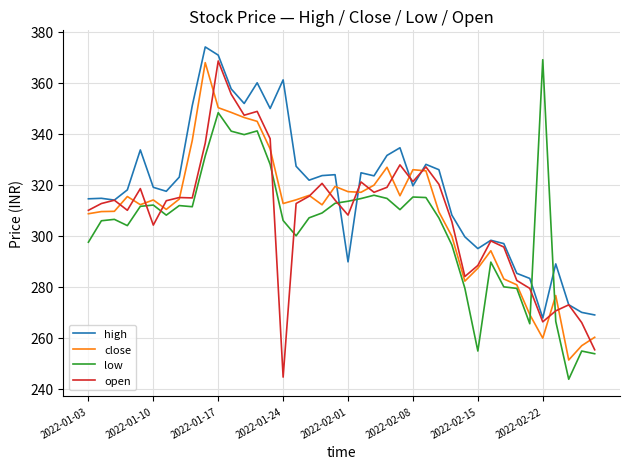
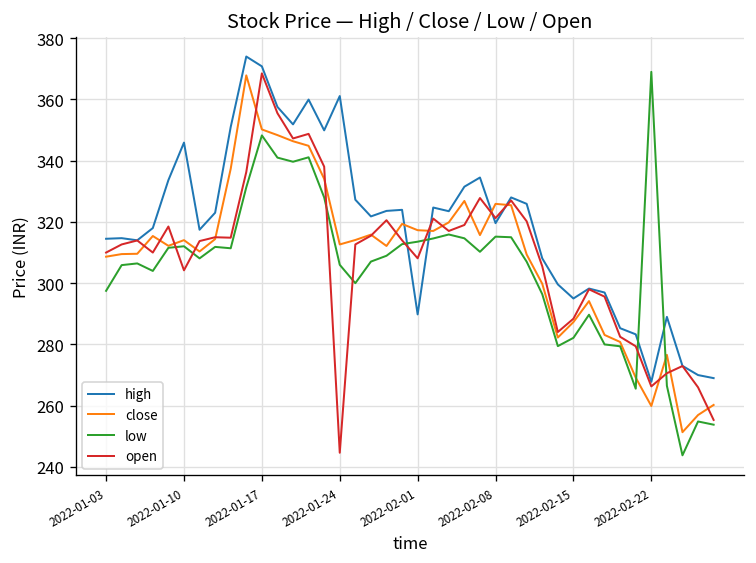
  {
    "high": {
      "2022-01-03": 315,
-     "2022-01-10": 319,
+     "2022-01-10": 346,
      "2022-01-17": 371,
      "2022-01-24": 361,
      "2022-02-01": 290,
      "2022-02-08": 320,
      "2022-02-15": 295,
      "2022-02-22": 268
    },
    "close": {
      "2022-01-03": 309,
      "2022-01-10": 314,
      "2022-01-17": 350,
      "2022-01-24": 313,
      "2022-02-01": 317,
      "2022-02-08": 326,
      "2022-02-15": 287,
      "2022-02-22": 260
    },
    "low": {
      "2022-01-03": 298,
      "2022-01-10": 312,
      "2022-01-17": 348,
      "2022-01-24": 306,
      "2022-02-01": 314,
      "2022-02-08": 315,
-     "2022-02-15": 255,
+     "2022-02-15": 282,
      "2022-02-22": 369
    },
    "open": {
      "2022-01-03": 310,
      "2022-01-10": 304,
      "2022-01-17": 369,
      "2022-01-24": 245,
      "2022-02-01": 308,
      "2022-02-08": 321,
      "2022-02-15": 288,
      "2022-02-22": 266
    }
  }
